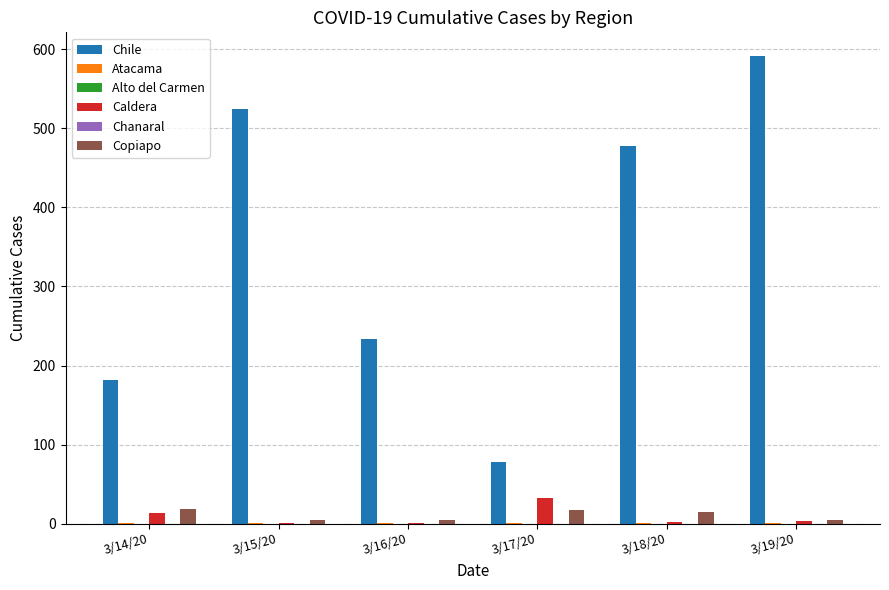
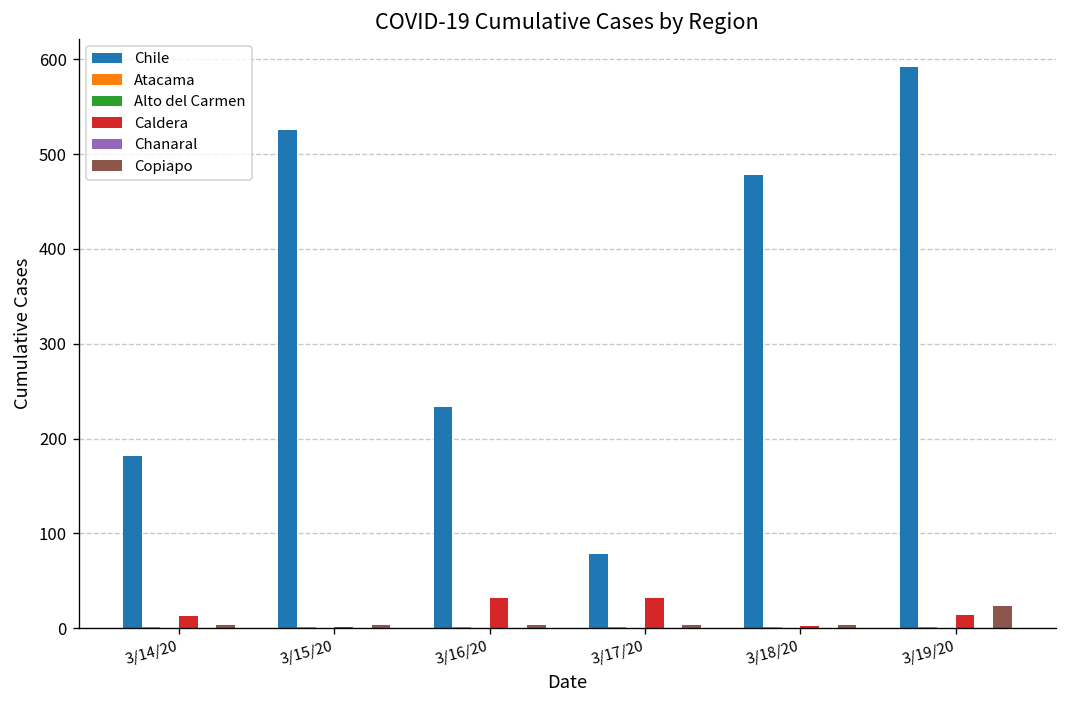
  {
    "Chile": {
      "3/14/20": 180,
      "3/15/20": 530,
      "3/16/20": 230,
      "3/17/20": 80,
      "3/18/20": 480,
      "3/19/20": 590
    },
    "Alto del Carmen": {
      "3/14/20": 0,
      "3/15/20": 0,
      "3/16/20": 0,
      "3/17/20": 0,
      "3/18/20": 0,
      "3/19/20": 0
    },
    "Caldera": {
      "3/14/20": 10,
-     "3/16/20": 0,
+     "3/16/20": 30,
      "3/17/20": 30,
-     "3/19/20": 0
+     "3/19/20": 10
    },
    "Chanaral": {
      "3/14/20": 0,
      "3/15/20": 0,
      "3/16/20": 0,
      "3/17/20": 0,
      "3/18/20": 0,
      "3/19/20": 0
    },
    "Copiapo": {
-     "3/14/20": 20,
+     "3/14/20": 0,
      "3/15/20": 0,
      "3/16/20": 0,
-     "3/17/20": 20,
-     "3/18/20": 20,
-     "3/19/20": 10
+     "3/17/20": 0,
+     "3/18/20": 0,
+     "3/19/20": 20
    }
  }
